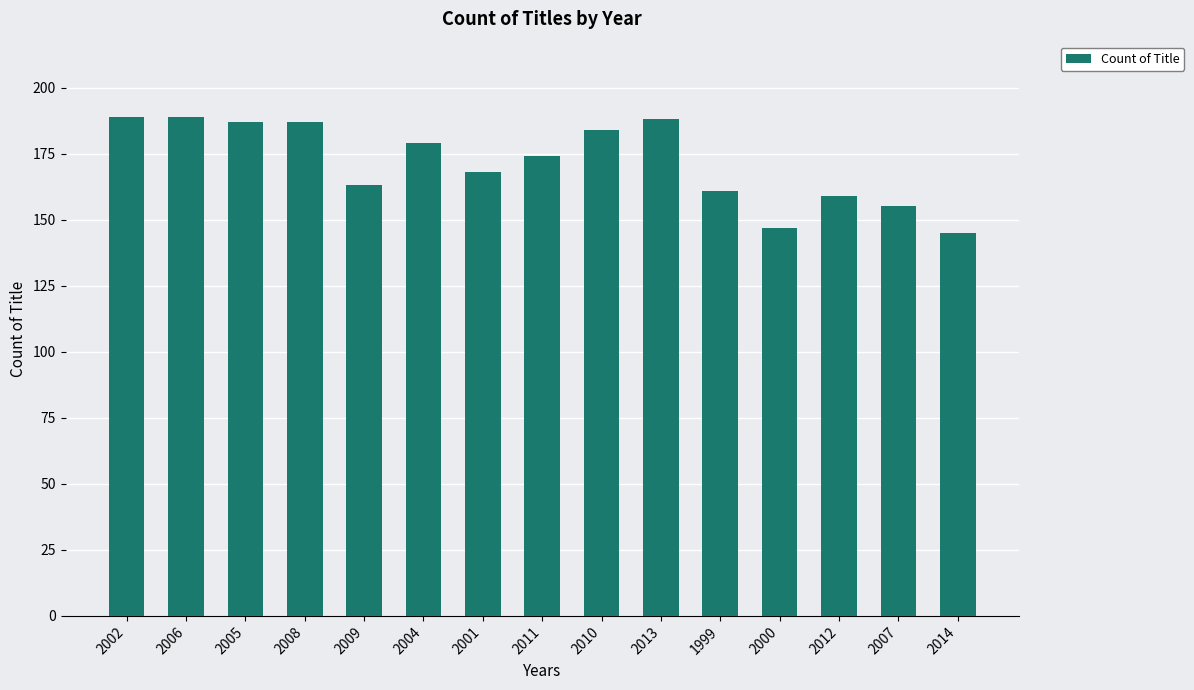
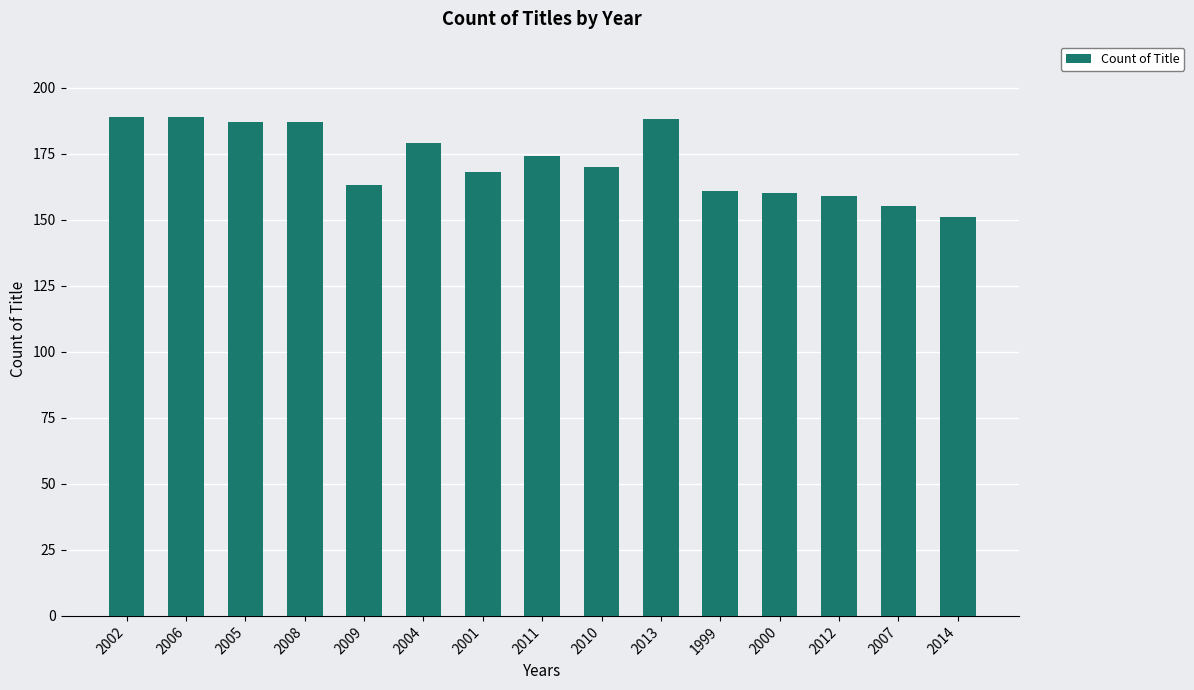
  {
    "2002": 189,
    "2006": 189,
    "2005": 187,
    "2008": 187,
    "2009": 163,
    "2004": 179,
    "2001": 168,
    "2011": 174,
-   "2010": 184,
+   "2010": 170,
    "2013": 188,
    "1999": 161,
-   "2000": 147,
+   "2000": 160,
    "2012": 159,
    "2007": 155,
-   "2014": 145
+   "2014": 151
  }
